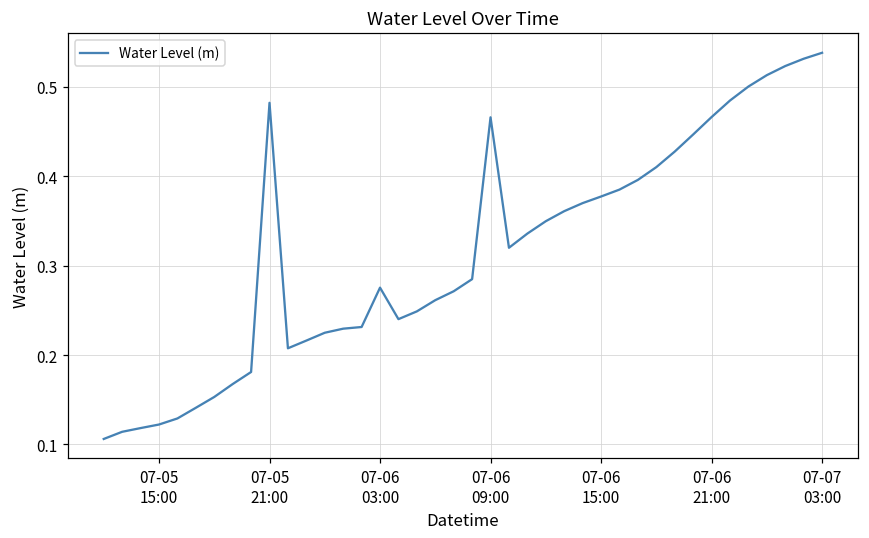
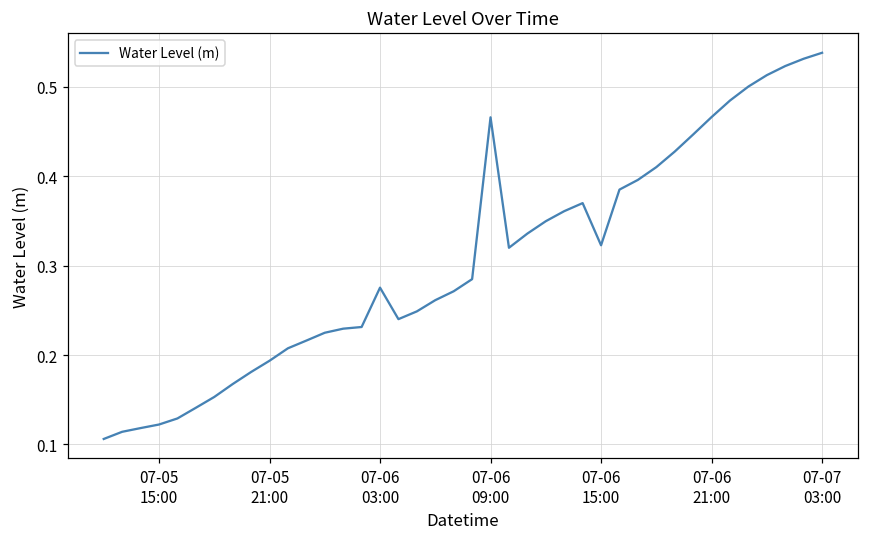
  {
    "07-05 15:00": 0.12,
-   "07-05 21:00": 0.48,
+   "07-05 21:00": 0.19,
    "07-06 03:00": 0.28,
    "07-06 09:00": 0.47,
-   "07-06 15:00": 0.38,
+   "07-06 15:00": 0.32,
    "07-06 21:00": 0.47,
    "07-07 03:00": 0.54
  }
